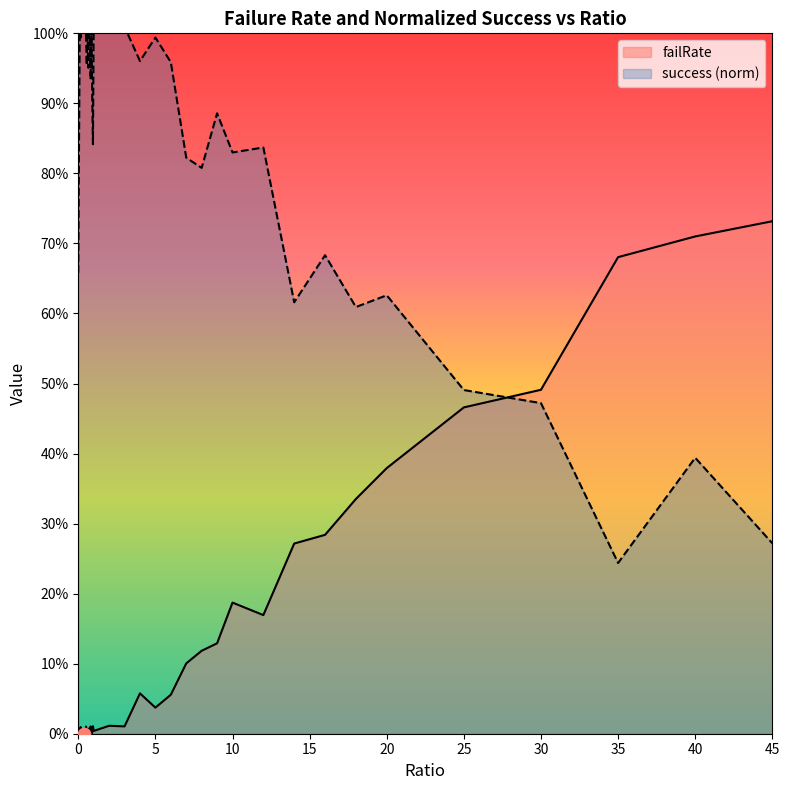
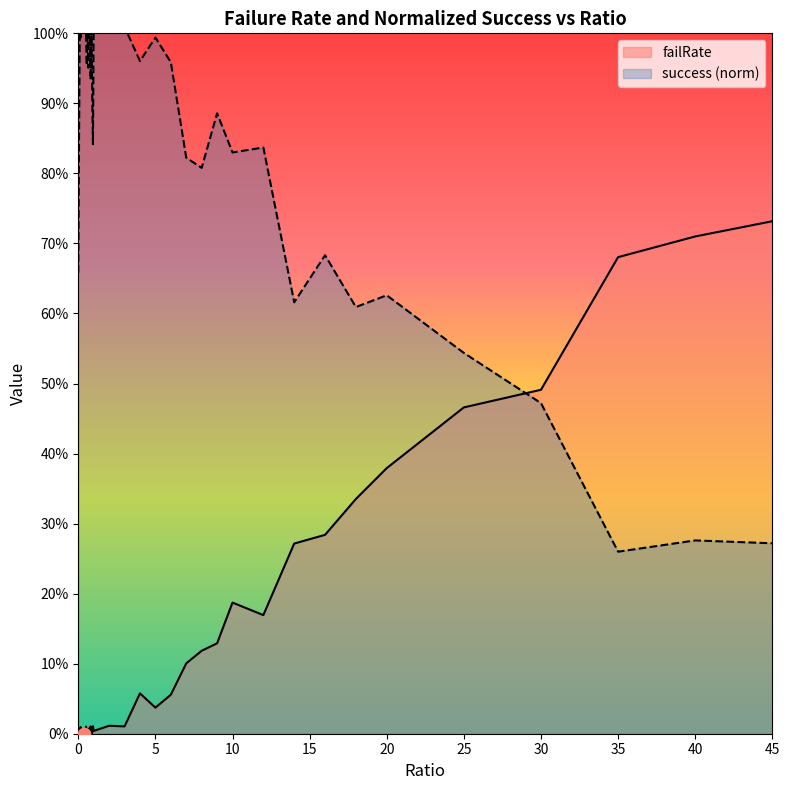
  {
    "success (norm)": {
      "0": "66%",
      "5": "99%",
      "10": "83%",
      "20": "63%",
-     "25": "49%",
+     "25": "54%",
      "30": "47%",
-     "35": "24%",
-     "40": "39%",
+     "35": "26%",
+     "40": "28%",
      "45": "27%"
    }
  }
